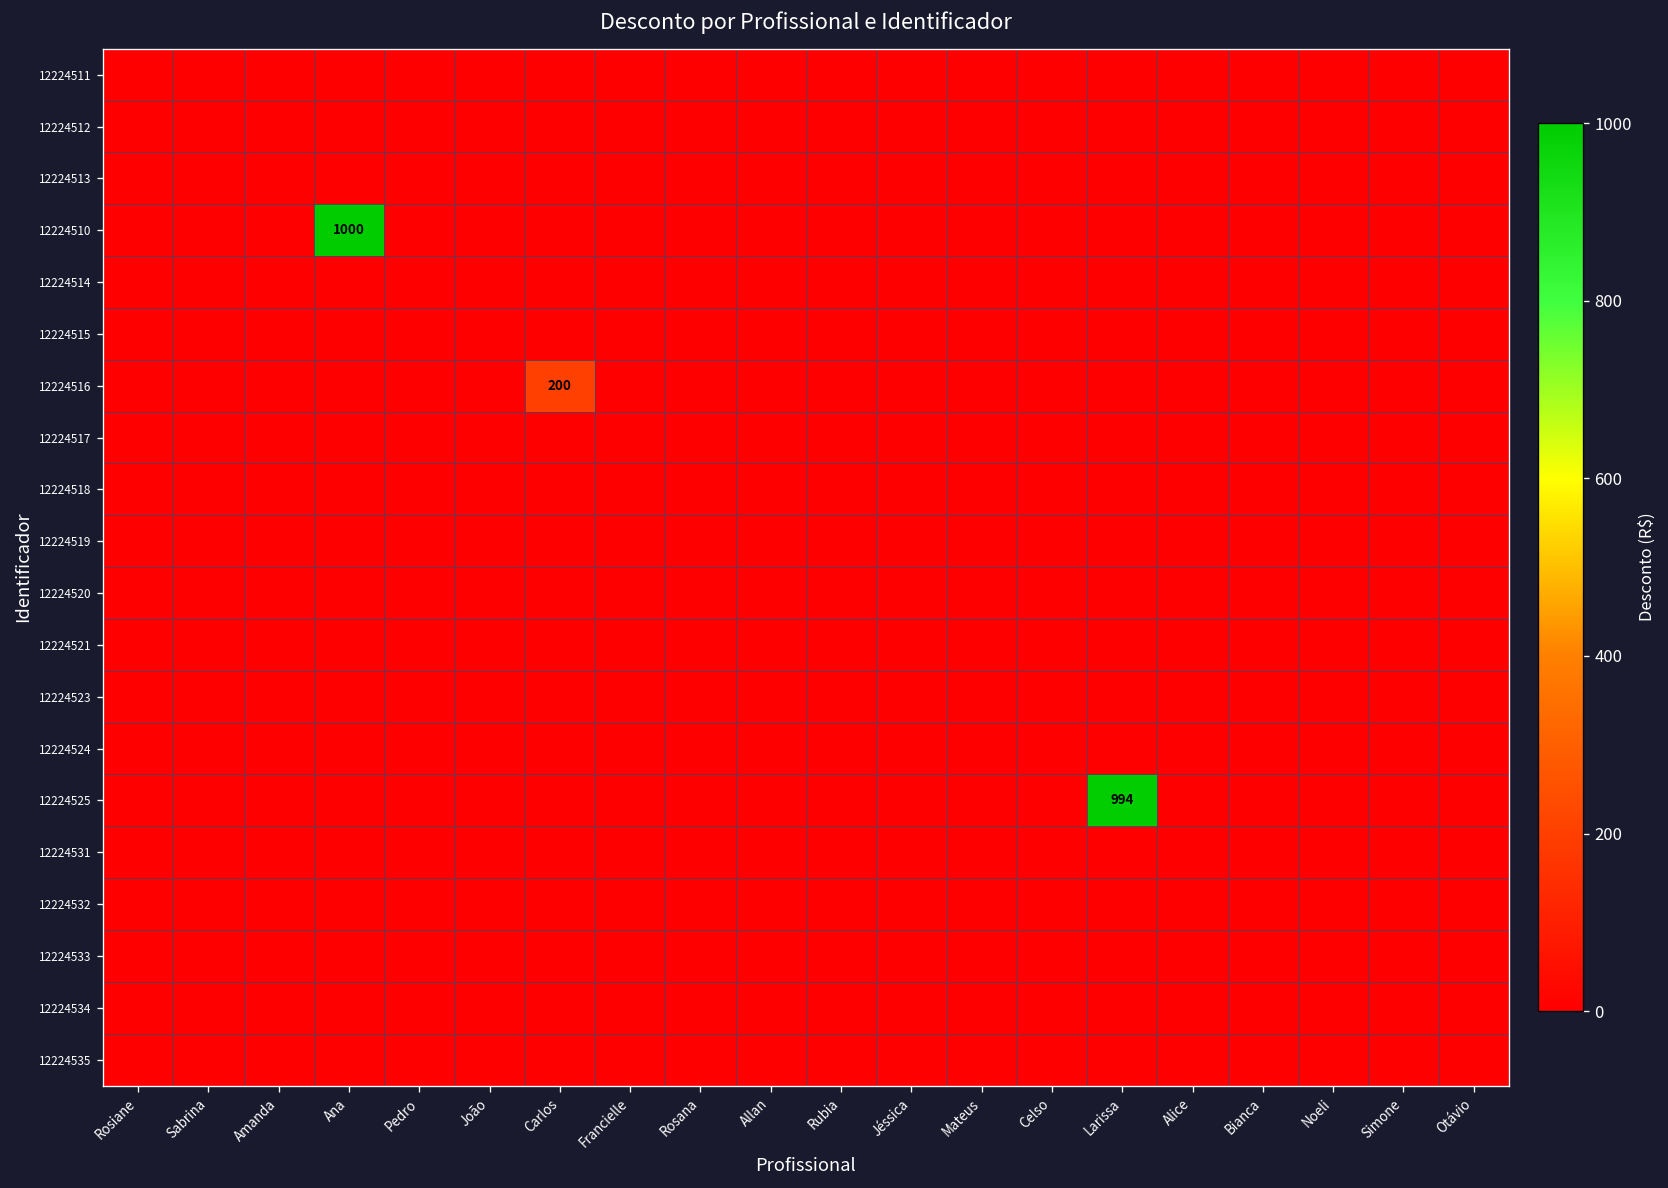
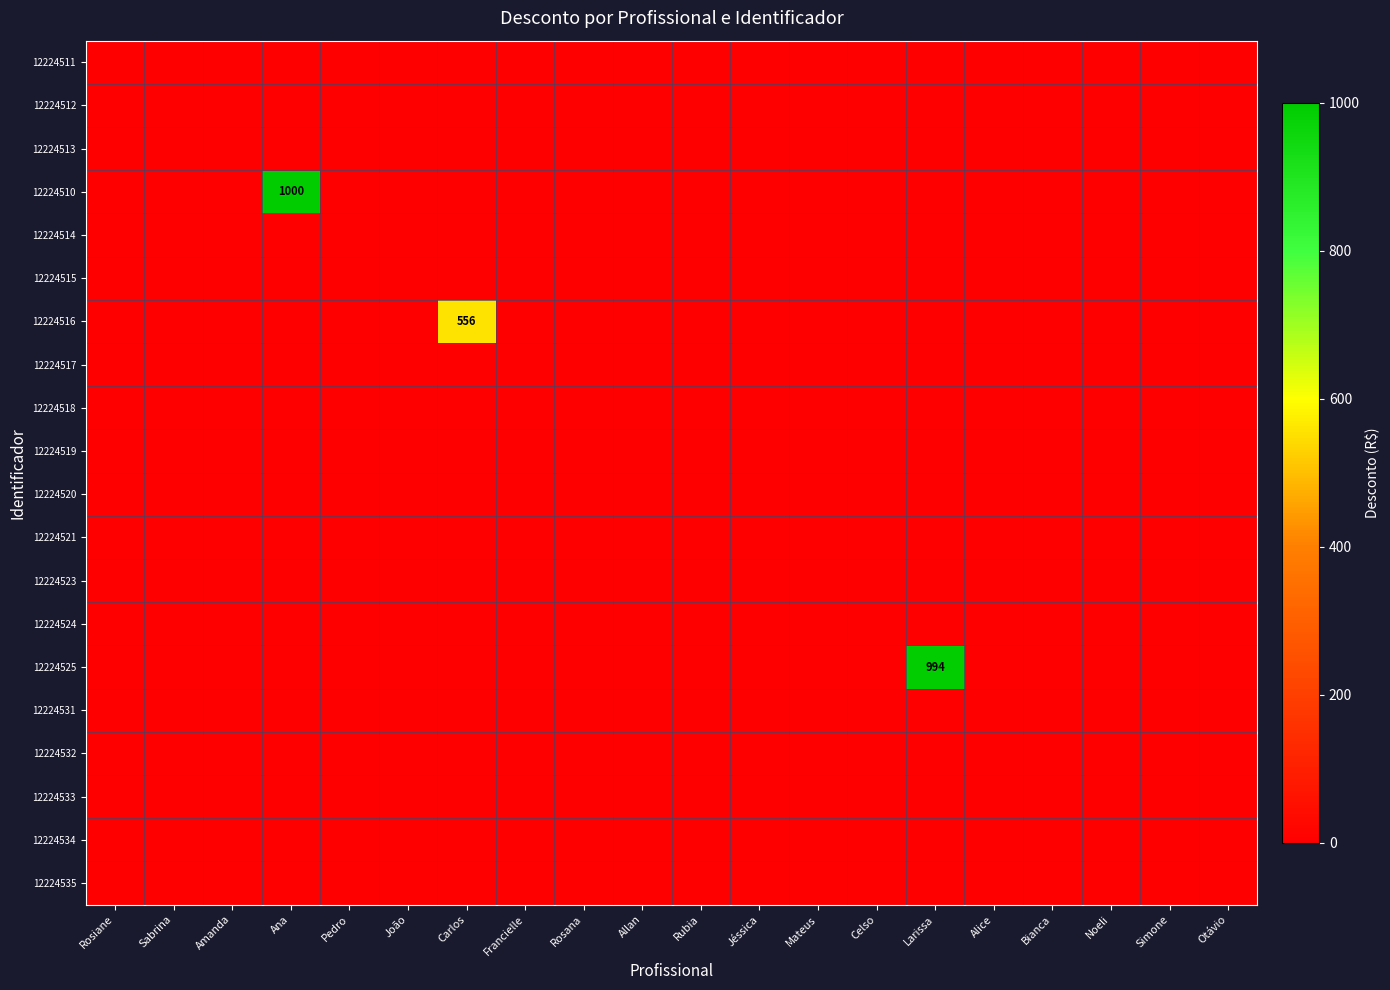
  {
    "12224510": {
      "Ana": 1000
    },
    "12224516": {
-     "Carlos": 200
+     "Carlos": 556
    },
    "12224525": {
      "Larissa": 994
    }
  }
